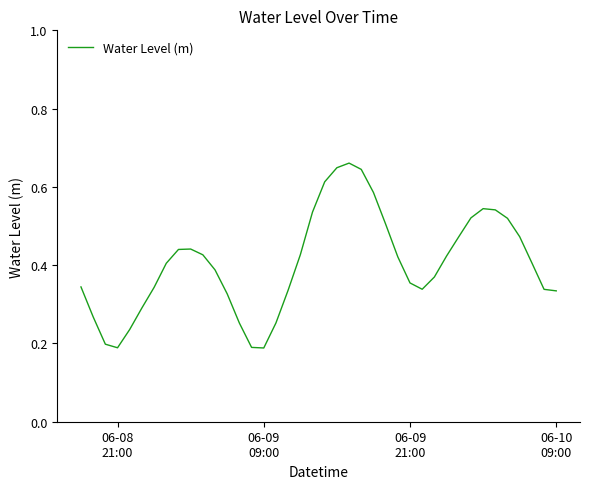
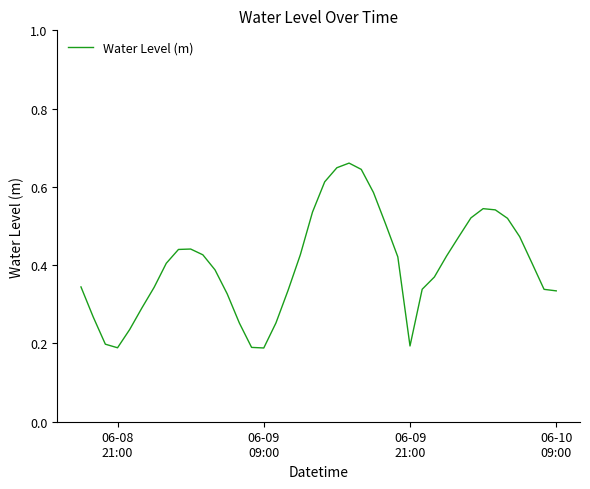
  {
    "06-08 21:00": 0.19,
    "06-09 09:00": 0.19,
-   "06-09 21:00": 0.35,
+   "06-09 21:00": 0.19,
    "06-10 09:00": 0.33
  }
